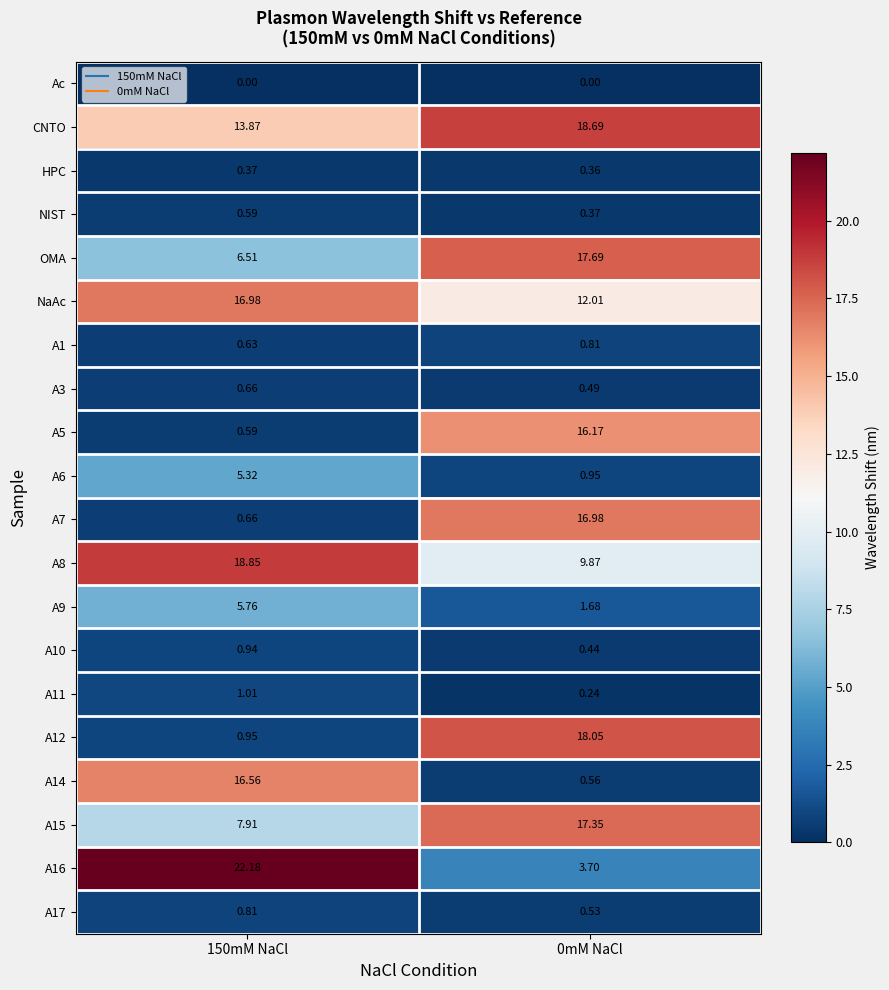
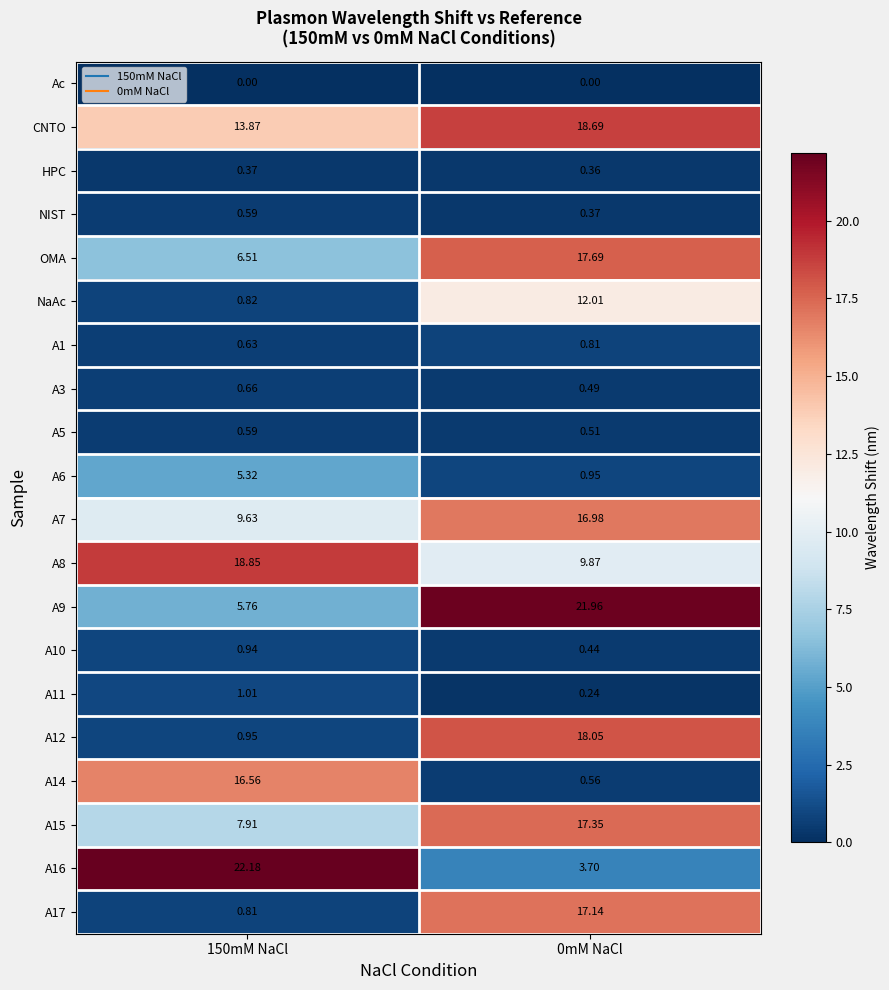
  {
    "Ac": {
      "150mM NaCl": 0.00,
      "0mM NaCl": 0.00
    },
    "CNTO": {
      "150mM NaCl": 13.87,
      "0mM NaCl": 18.69
    },
    "HPC": {
      "150mM NaCl": 0.37,
      "0mM NaCl": 0.36
    },
    "NIST": {
      "150mM NaCl": 0.59,
      "0mM NaCl": 0.37
    },
    "OMA": {
      "150mM NaCl": 6.51,
      "0mM NaCl": 17.69
    },
    "NaAc": {
-     "150mM NaCl": 16.98,
+     "150mM NaCl": 0.82,
      "0mM NaCl": 12.01
    },
    "A1": {
      "150mM NaCl": 0.63,
      "0mM NaCl": 0.81
    },
    "A3": {
      "150mM NaCl": 0.66,
      "0mM NaCl": 0.49
    },
    "A5": {
      "150mM NaCl": 0.59,
-     "0mM NaCl": 16.17
+     "0mM NaCl": 0.51
    },
    "A6": {
      "150mM NaCl": 5.32,
      "0mM NaCl": 0.95
    },
    "A7": {
-     "150mM NaCl": 0.66,
+     "150mM NaCl": 9.63,
      "0mM NaCl": 16.98
    },
    "A8": {
      "150mM NaCl": 18.85,
      "0mM NaCl": 9.87
    },
    "A9": {
      "150mM NaCl": 5.76,
-     "0mM NaCl": 1.68
+     "0mM NaCl": 21.96
    },
    "A10": {
      "150mM NaCl": 0.94,
      "0mM NaCl": 0.44
    },
    "A11": {
      "150mM NaCl": 1.01,
      "0mM NaCl": 0.24
    },
    "A12": {
      "150mM NaCl": 0.95,
      "0mM NaCl": 18.05
    },
    "A14": {
      "150mM NaCl": 16.56,
      "0mM NaCl": 0.56
    },
    "A15": {
      "150mM NaCl": 7.91,
      "0mM NaCl": 17.35
    },
    "A16": {
      "150mM NaCl": 22.18,
      "0mM NaCl": 3.70
    },
    "A17": {
      "150mM NaCl": 0.81,
-     "0mM NaCl": 0.53
+     "0mM NaCl": 17.14
    }
  }
